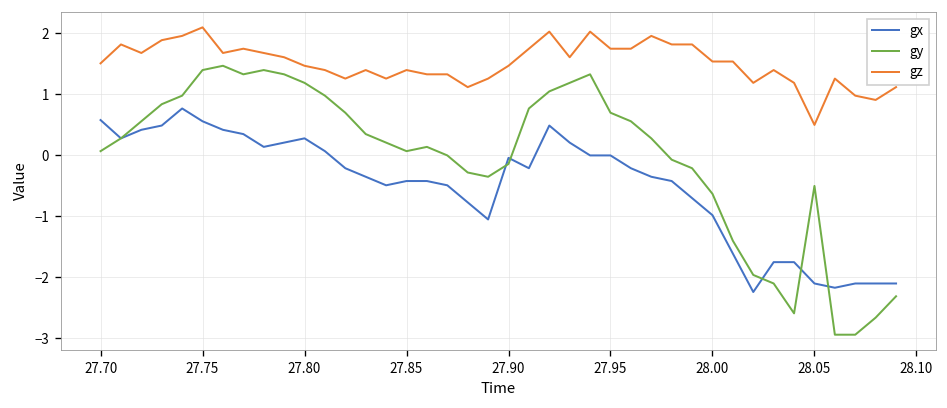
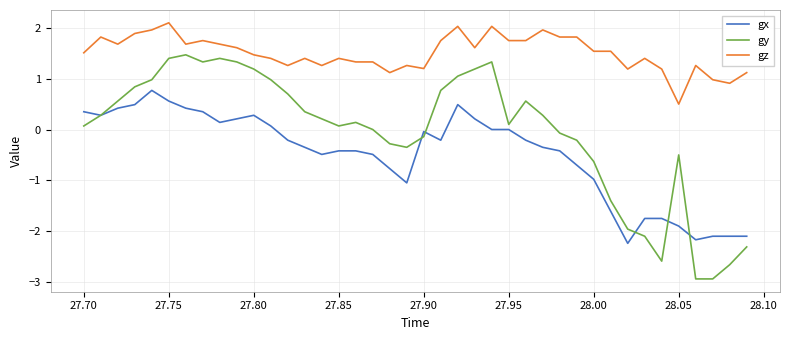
  {
    "gx": {
-     "27.70": 0.6,
+     "27.70": 0.4,
      "27.75": 0.6,
      "27.80": 0.3,
      "27.85": -0.4,
      "27.90": 0.0,
      "27.95": 0.0,
      "28.00": -1.0,
-     "28.05": -2.1
+     "28.05": -1.9
    },
    "gy": {
      "27.70": 0.1,
      "27.75": 1.4,
      "27.80": 1.2,
      "27.85": 0.1,
      "27.90": -0.1,
-     "27.95": 0.7,
+     "27.95": 0.1,
      "28.00": -0.6,
      "28.05": -0.5
    },
    "gz": {
      "27.70": 1.5,
      "27.75": 2.1,
      "27.80": 1.5,
      "27.85": 1.4,
-     "27.90": 1.5,
+     "27.90": 1.2,
      "27.95": 1.8,
      "28.00": 1.5,
      "28.05": 0.5
    }
  }
